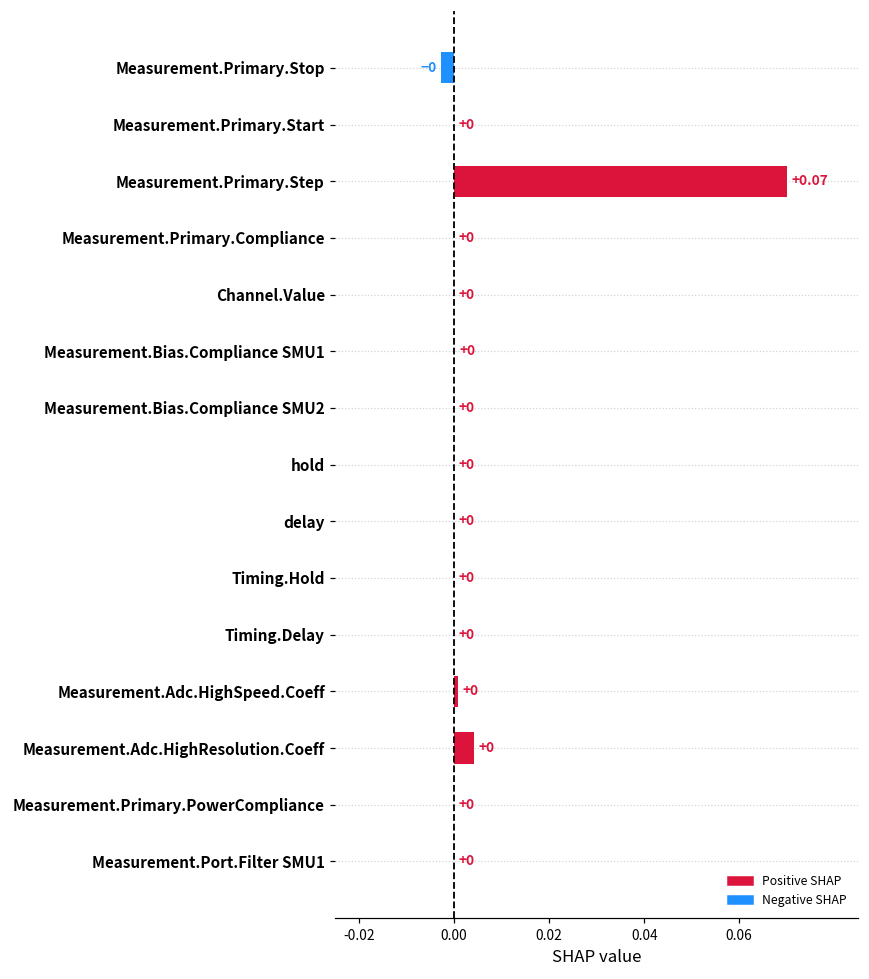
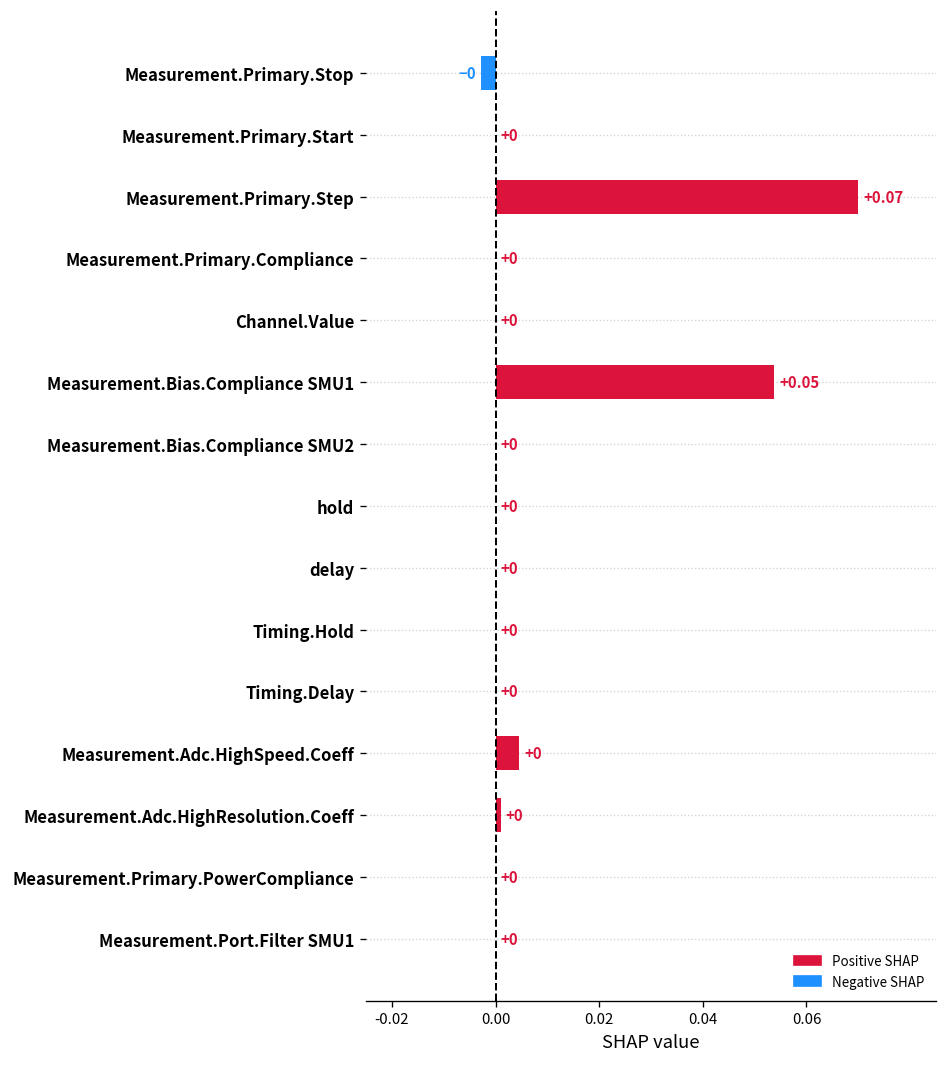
  {
    "Measurement.Primary.Stop": "-0",
    "Measurement.Primary.Start": "+0",
    "Measurement.Primary.Step": "+0.07",
    "Measurement.Primary.Compliance": "+0",
    "Channel.Value": "+0",
-   "Measurement.Bias.Compliance SMU1": "+0",
+   "Measurement.Bias.Compliance SMU1": "+0.05",
    "Measurement.Bias.Compliance SMU2": "+0",
    "hold": "+0",
    "delay": "+0",
    "Timing.Hold": "+0",
    "Timing.Delay": "+0",
-   "Measurement.Adc.HighSpeed.Coeff": "0.001",
-   "Measurement.Adc.HighResolution.Coeff": "0.004",
+   "Measurement.Adc.HighSpeed.Coeff": "0.005",
+   "Measurement.Adc.HighResolution.Coeff": "0.001",
    "Measurement.Primary.PowerCompliance": "+0",
    "Measurement.Port.Filter SMU1": "+0"
  }
